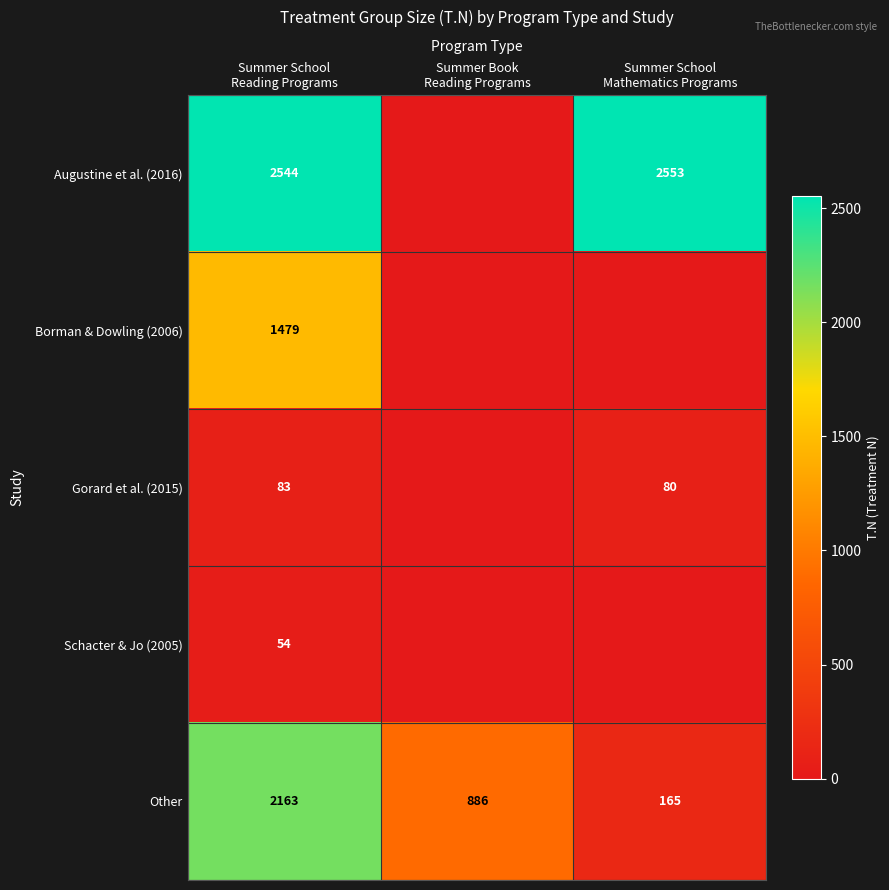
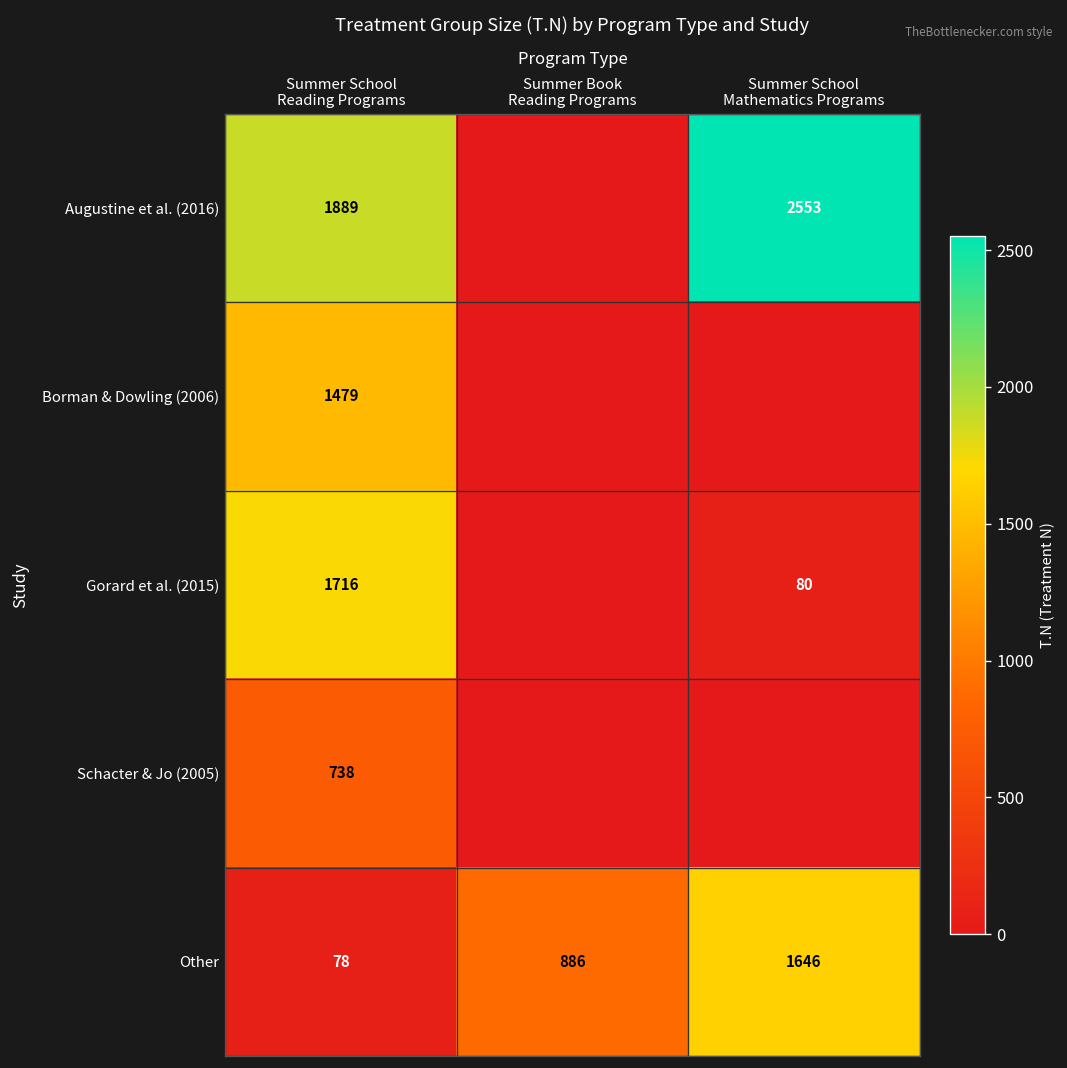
  {
    "Augustine et al. (2016)": {
-     "Summer School Reading Programs": 2544,
+     "Summer School Reading Programs": 1889,
      "Summer School Mathematics Programs": 2553
    },
    "Borman & Dowling (2006)": {
      "Summer School Reading Programs": 1479
    },
    "Gorard et al. (2015)": {
-     "Summer School Reading Programs": 83,
+     "Summer School Reading Programs": 1716,
      "Summer School Mathematics Programs": 80
    },
    "Schacter & Jo (2005)": {
-     "Summer School Reading Programs": 54
+     "Summer School Reading Programs": 738
    },
    "Other": {
-     "Summer School Reading Programs": 2163,
+     "Summer School Reading Programs": 78,
      "Summer Book Reading Programs": 886,
-     "Summer School Mathematics Programs": 165
+     "Summer School Mathematics Programs": 1646
    }
  }
